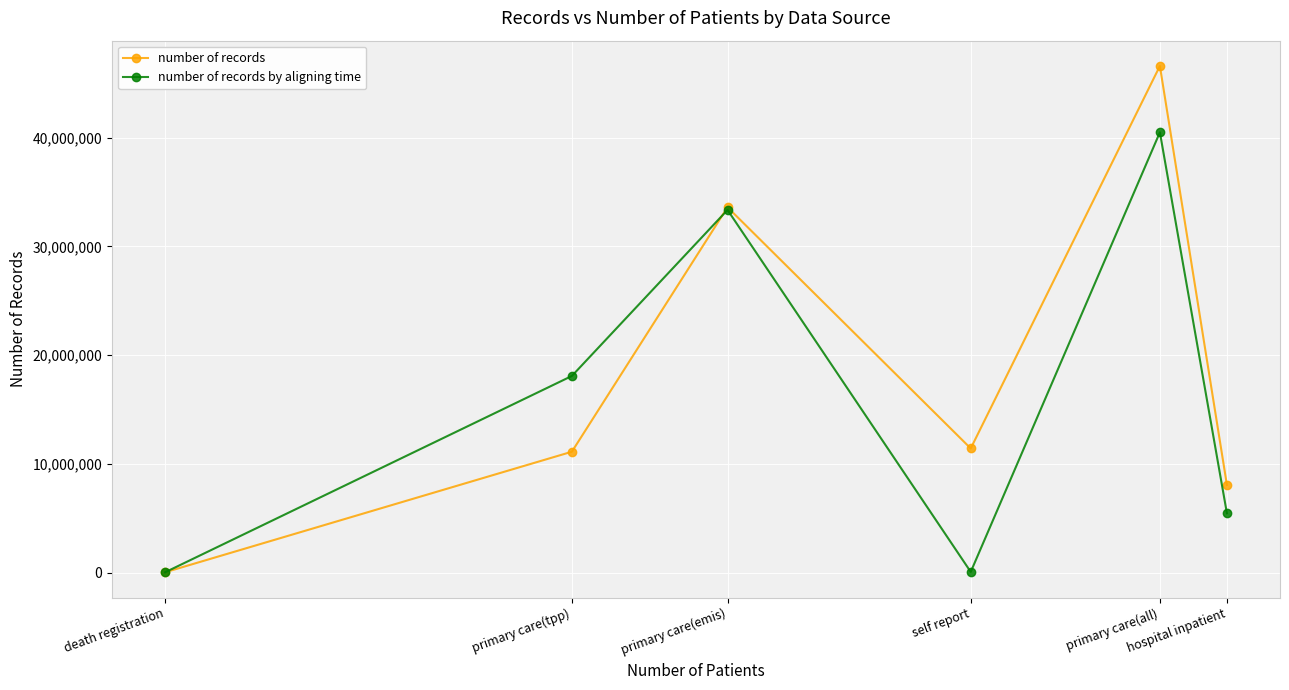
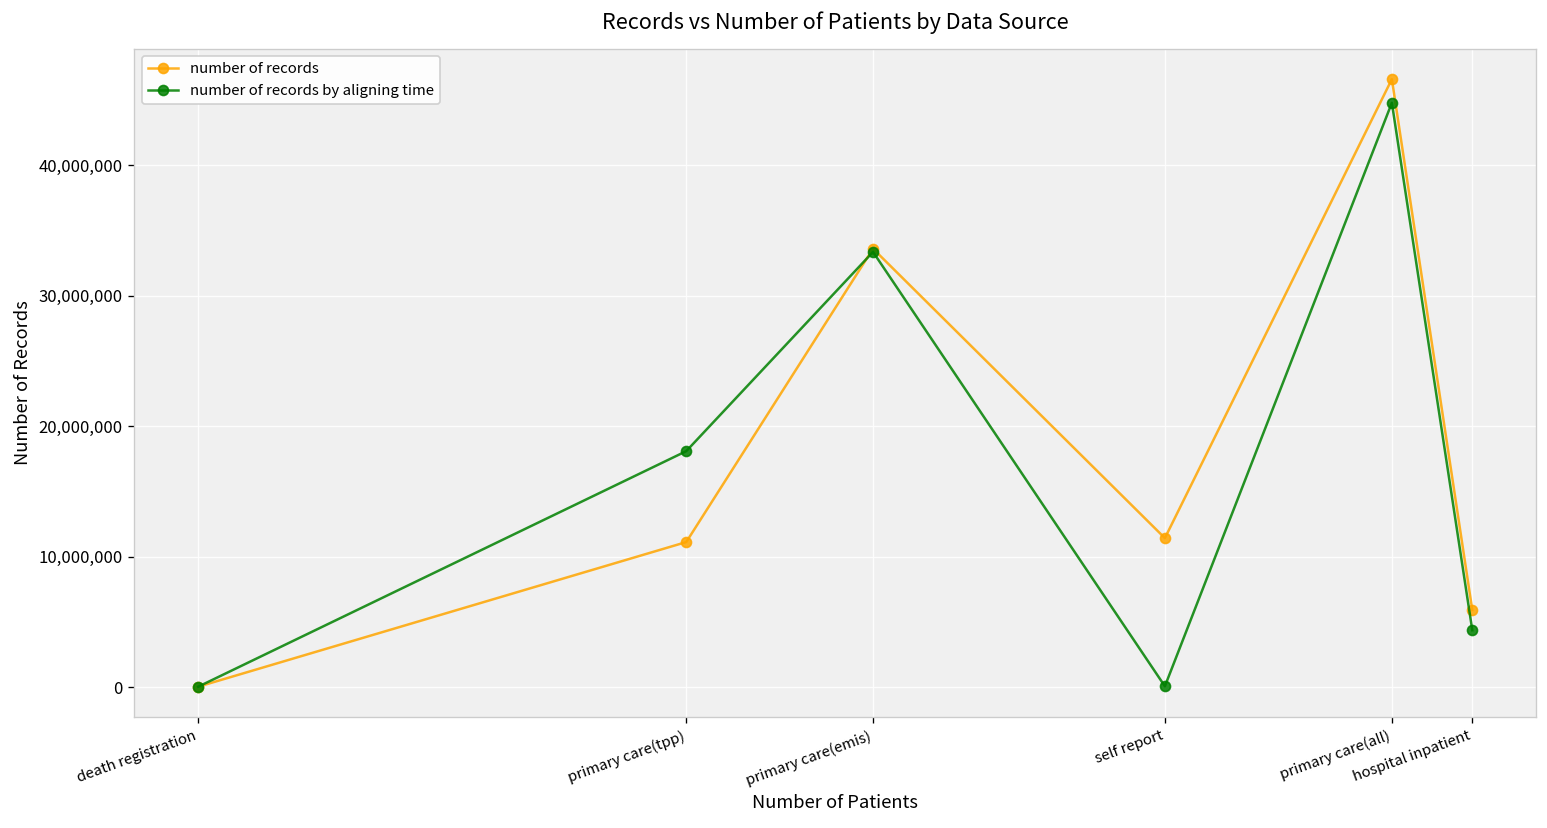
  {
    "number of records": {
      "primary care(tpp)": "11,100,000",
      "primary care(emis)": "33,600,000",
      "self report": "11,400,000",
      "primary care(all)": "46,600,000",
-     "hospital inpatient": "8,100,000"
+     "hospital inpatient": "5,900,000"
    },
    "number of records by aligning time": {
      "primary care(tpp)": "18,100,000",
      "primary care(emis)": "33,300,000",
      "self report": "100,000",
-     "primary care(all)": "40,500,000",
-     "hospital inpatient": "5,500,000"
+     "primary care(all)": "44,800,000",
+     "hospital inpatient": "4,400,000"
    }
  }
